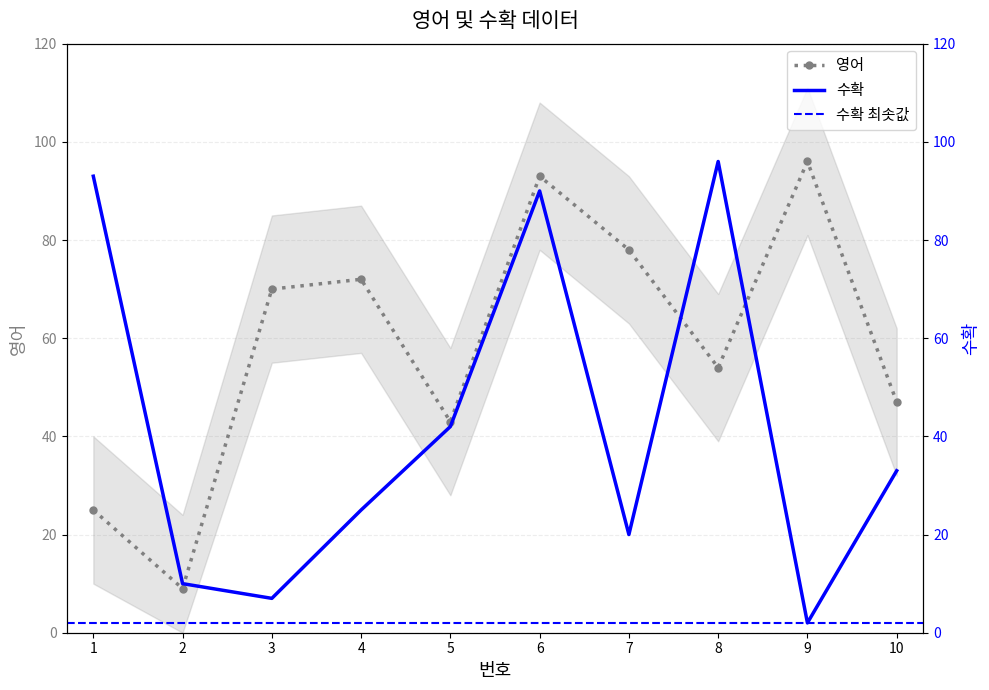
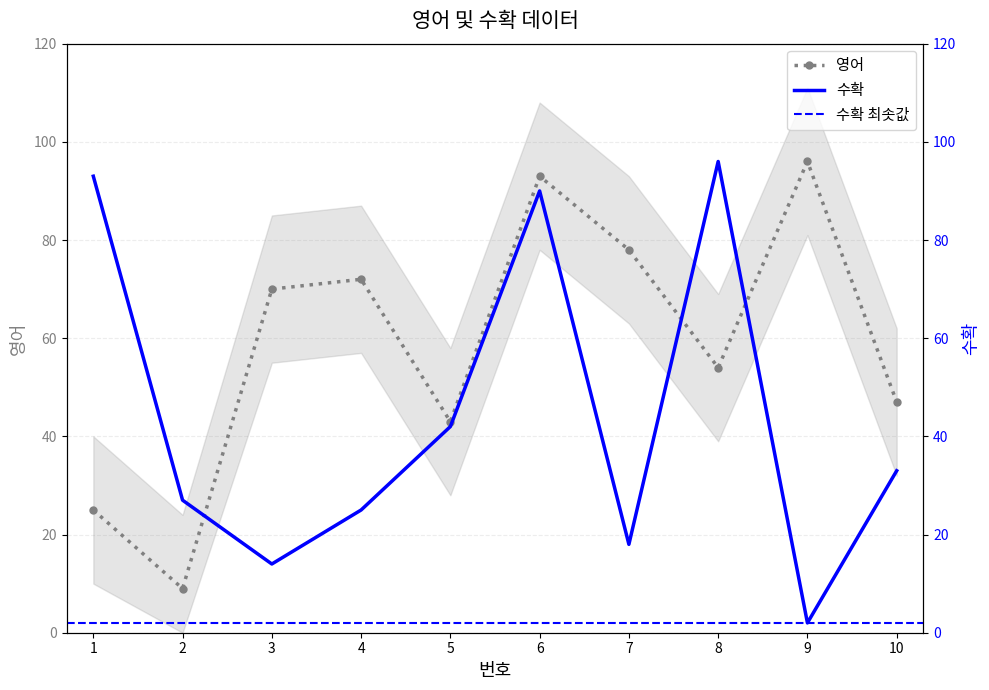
  {
    "수확": {
      "1": 93,
-     "2": 10,
-     "3": 7,
+     "2": 27,
+     "3": 14,
      "4": 25,
      "5": 42,
      "6": 90,
-     "7": 20,
+     "7": 18,
      "8": 96,
      "9": 2,
      "10": 33
    }
  }
